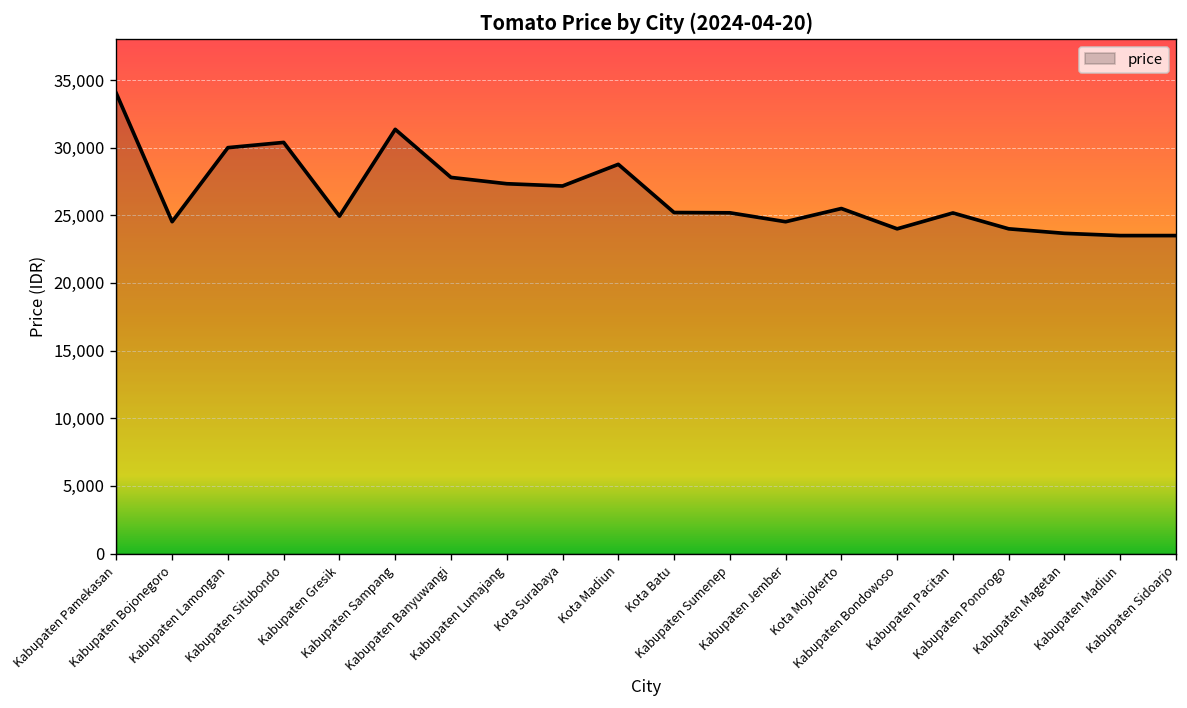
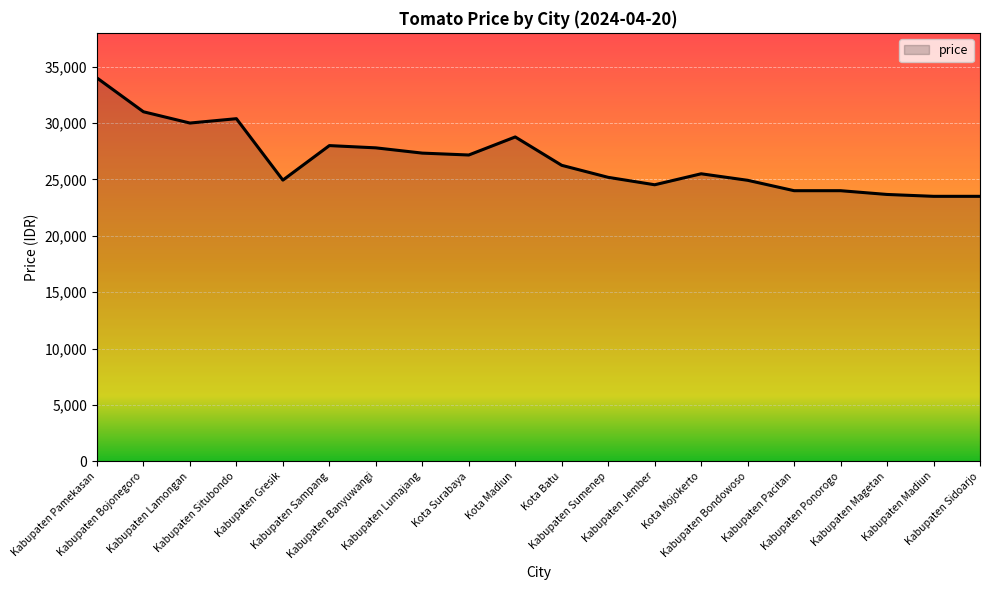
  {
    "Kabupaten Pamekasan": "34,000",
-   "Kabupaten Bojonegoro": "24,500",
+   "Kabupaten Bojonegoro": "31,000",
    "Kabupaten Lamongan": "30,000",
    "Kabupaten Situbondo": "30,400",
    "Kabupaten Gresik": "24,900",
-   "Kabupaten Sampang": "31,400",
+   "Kabupaten Sampang": "28,000",
    "Kabupaten Banyuwangi": "27,800",
    "Kabupaten Lumajang": "27,300",
    "Kota Surabaya": "27,200",
    "Kota Madiun": "28,800",
-   "Kota Batu": "25,200",
+   "Kota Batu": "26,300",
    "Kabupaten Sumenep": "25,200",
    "Kabupaten Jember": "24,500",
    "Kota Mojokerto": "25,500",
-   "Kabupaten Bondowoso": "24,000",
-   "Kabupaten Pacitan": "25,200",
+   "Kabupaten Bondowoso": "24,900",
+   "Kabupaten Pacitan": "24,000",
    "Kabupaten Ponorogo": "24,000",
    "Kabupaten Magetan": "23,700",
    "Kabupaten Madiun": "23,500",
    "Kabupaten Sidoarjo": "23,500"
  }
